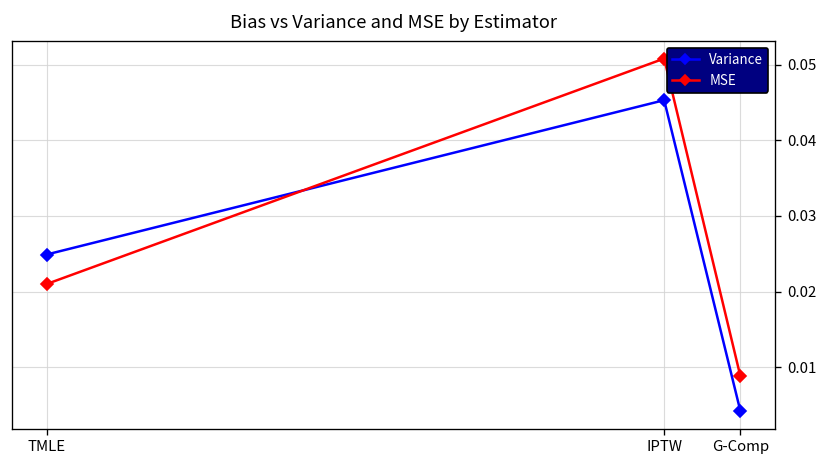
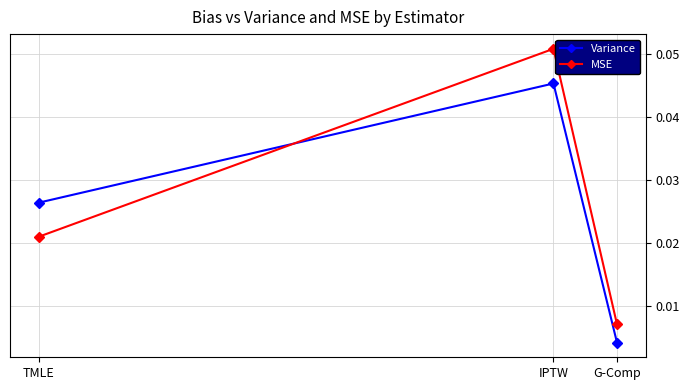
  {
    "Variance": {
-     "TMLE": 0.025,
+     "TMLE": 0.026,
      "IPTW": 0.045,
      "G-Comp": 0.004
    },
    "MSE": {
      "TMLE": 0.021,
      "IPTW": 0.051,
-     "G-Comp": 0.009
+     "G-Comp": 0.007
    }
  }
